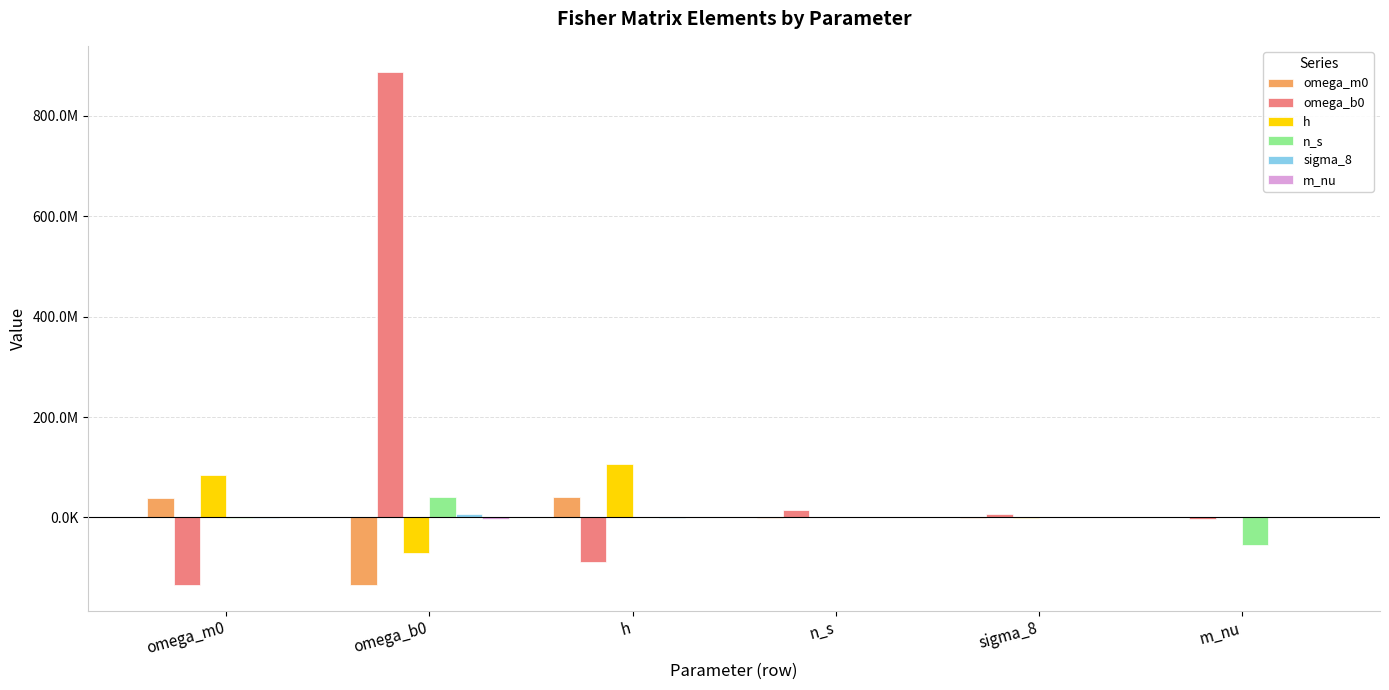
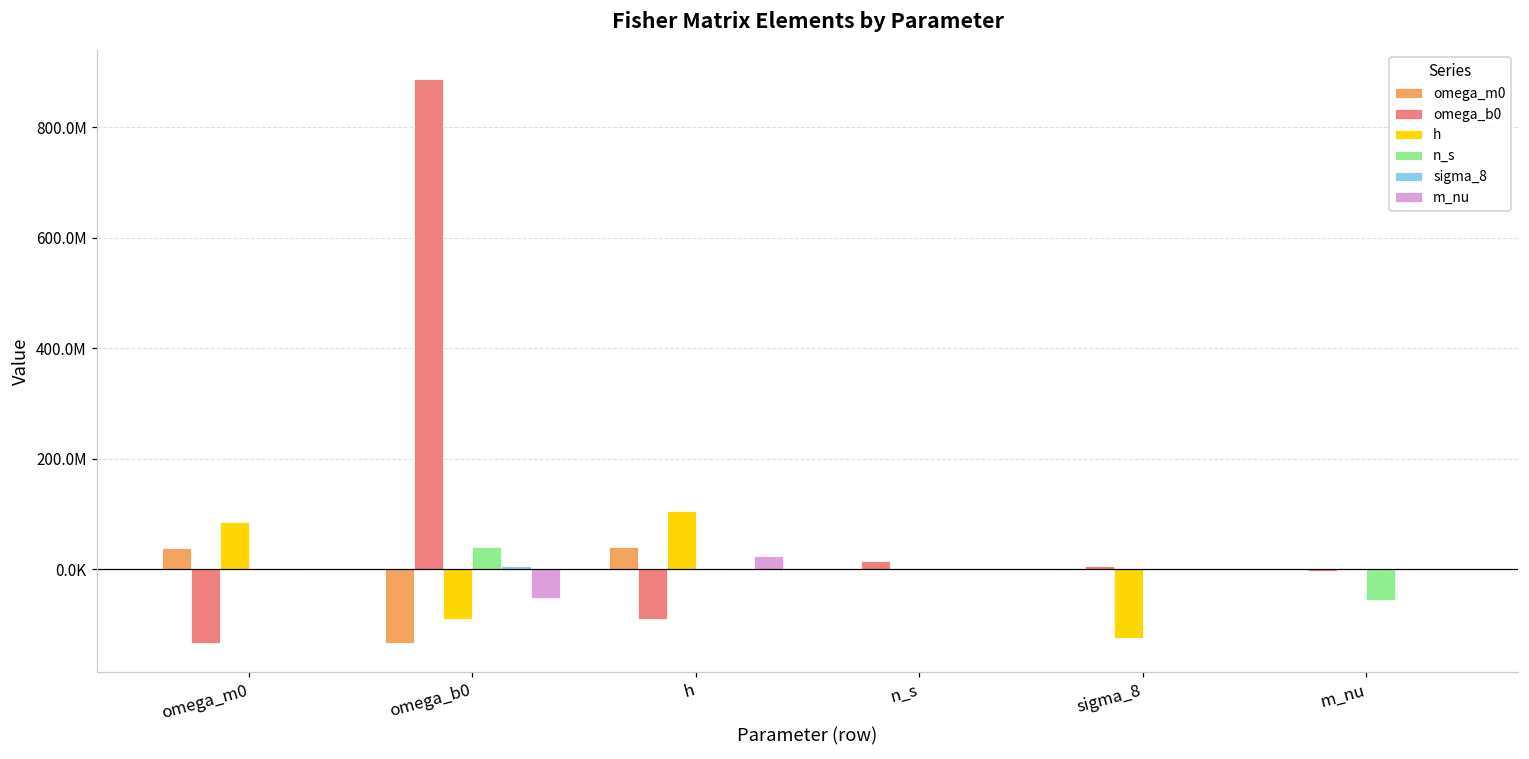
  {
    "h": {
      "omega_m0": 90000000,
-     "omega_b0": -70000000,
+     "omega_b0": -90000000,
      "h": 110000000,
-     "sigma_8": 0
+     "sigma_8": -130000000
    },
    "n_s": {
      "omega_b0": 40000000,
      "m_nu": -60000000
    },
    "sigma_8": {
      "omega_b0": 10000000
    },
    "m_nu": {
-     "omega_b0": 0,
-     "h": 0
+     "omega_b0": -50000000,
+     "h": 20000000
    }
  }
